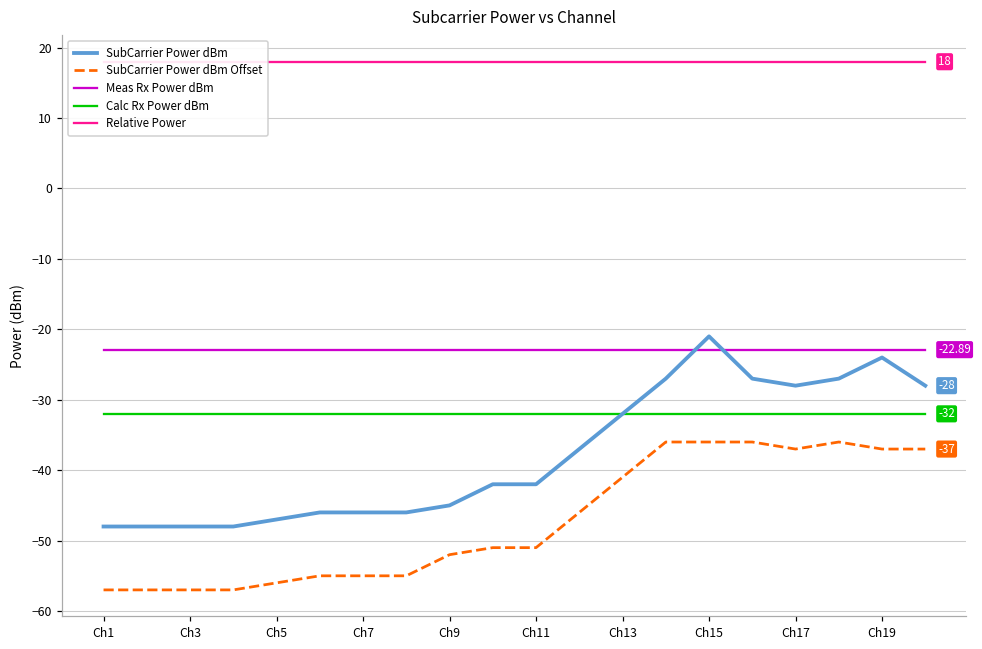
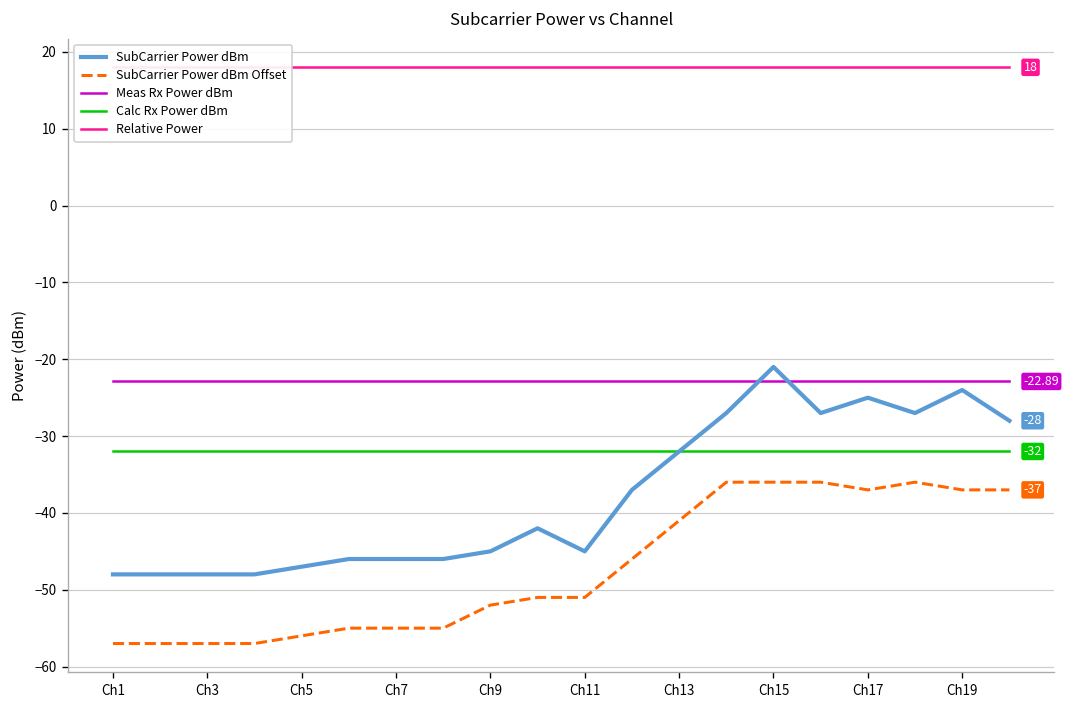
  {
    "SubCarrier Power dBm": {
      "Ch1": -48,
      "Ch3": -48,
      "Ch5": -47,
      "Ch7": -46,
      "Ch9": -45,
-     "Ch11": -42,
+     "Ch11": -45,
      "Ch15": -21,
-     "Ch17": -28,
+     "Ch17": -25,
      "Ch19": -24
    },
    "SubCarrier Power dBm Offset": {
      "Ch1": -57,
      "Ch3": -57,
      "Ch5": -56,
      "Ch7": -55,
      "Ch9": -52,
      "Ch11": -51,
      "Ch13": -41,
      "Ch15": -36,
      "Ch17": -37,
      "Ch19": -37
    },
    "Meas Rx Power dBm": {
      "Ch1": -23,
      "Ch3": -23,
      "Ch5": -23,
      "Ch7": -23,
      "Ch9": -23,
      "Ch11": -23,
      "Ch13": -23,
      "Ch15": -23,
      "Ch17": -23,
      "Ch19": -23
    },
    "Calc Rx Power dBm": {
      "Ch1": -32,
      "Ch3": -32,
      "Ch5": -32,
      "Ch7": -32,
      "Ch9": -32,
      "Ch11": -32,
      "Ch15": -32,
      "Ch17": -32,
      "Ch19": -32
    },
    "Relative Power": {
      "Ch5": 18,
      "Ch7": 18,
      "Ch9": 18,
      "Ch11": 18,
      "Ch13": 18,
      "Ch15": 18,
      "Ch17": 18,
      "Ch19": 18
    }
  }
